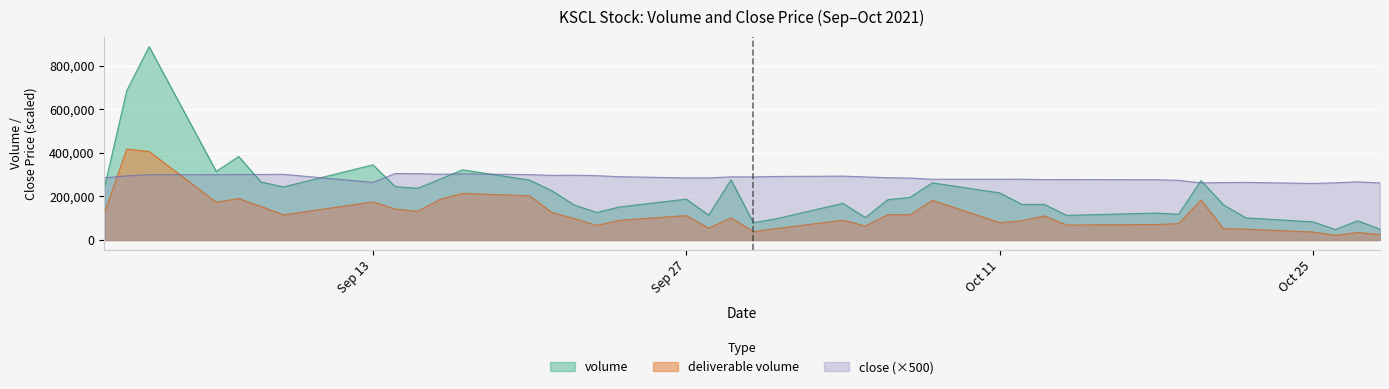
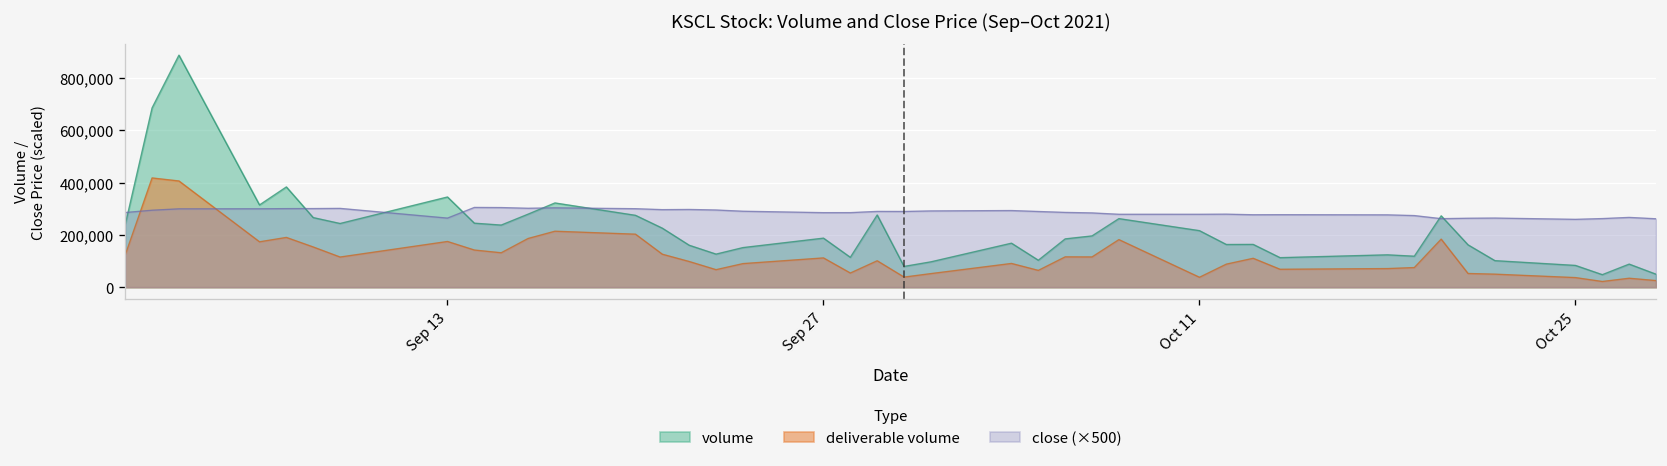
  {
    "volume": {
      "Sep 13": "340,000",
      "Sep 27": "190,000",
      "Oct 11": "220,000",
      "Oct 25": "80,000"
    },
    "deliverable volume": {
      "Sep 13": "170,000",
      "Sep 27": "110,000",
-     "Oct 11": "80,000",
+     "Oct 11": "40,000",
      "Oct 25": "40,000"
    },
    "close (×500)": {
      "Sep 13": "260,000",
      "Sep 27": "290,000",
      "Oct 11": "280,000",
      "Oct 25": "260,000"
    }
  }
